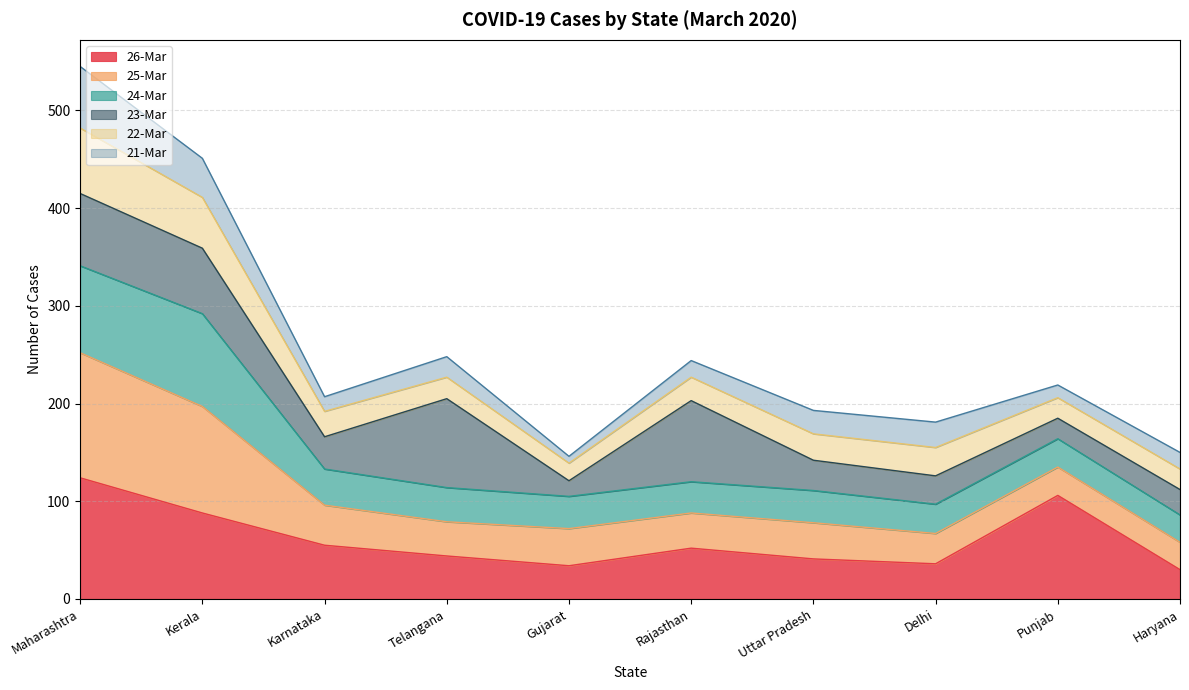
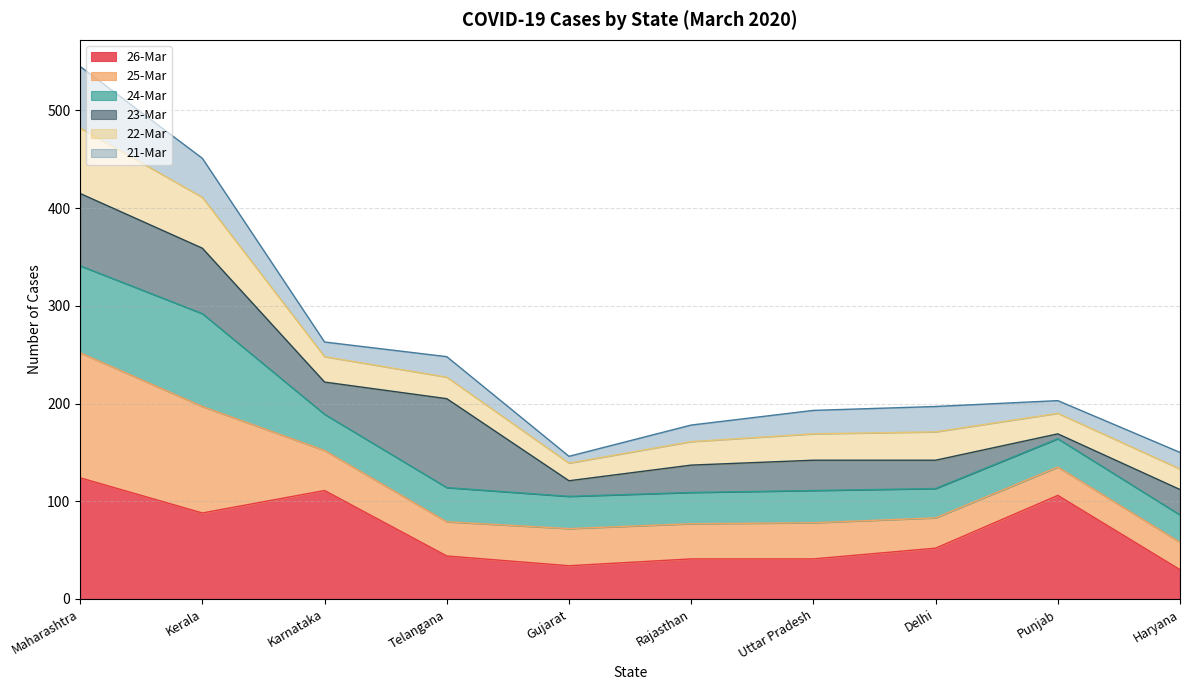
  {
    "26-Mar": {
      "Maharashtra": 120,
      "Kerala": 90,
-     "Karnataka": 60,
+     "Karnataka": 110,
      "Telangana": 40,
      "Gujarat": 30,
-     "Rajasthan": 50,
+     "Rajasthan": 40,
      "Uttar Pradesh": 40,
-     "Delhi": 40,
+     "Delhi": 50,
      "Punjab": 110,
      "Haryana": 30
    },
    "23-Mar": {
      "Maharashtra": 70,
      "Kerala": 70,
      "Karnataka": 30,
      "Telangana": 90,
      "Gujarat": 20,
-     "Rajasthan": 80,
+     "Rajasthan": 30,
      "Uttar Pradesh": 30,
      "Delhi": 30,
-     "Punjab": 20,
+     "Punjab": 10,
      "Haryana": 30
    }
  }
